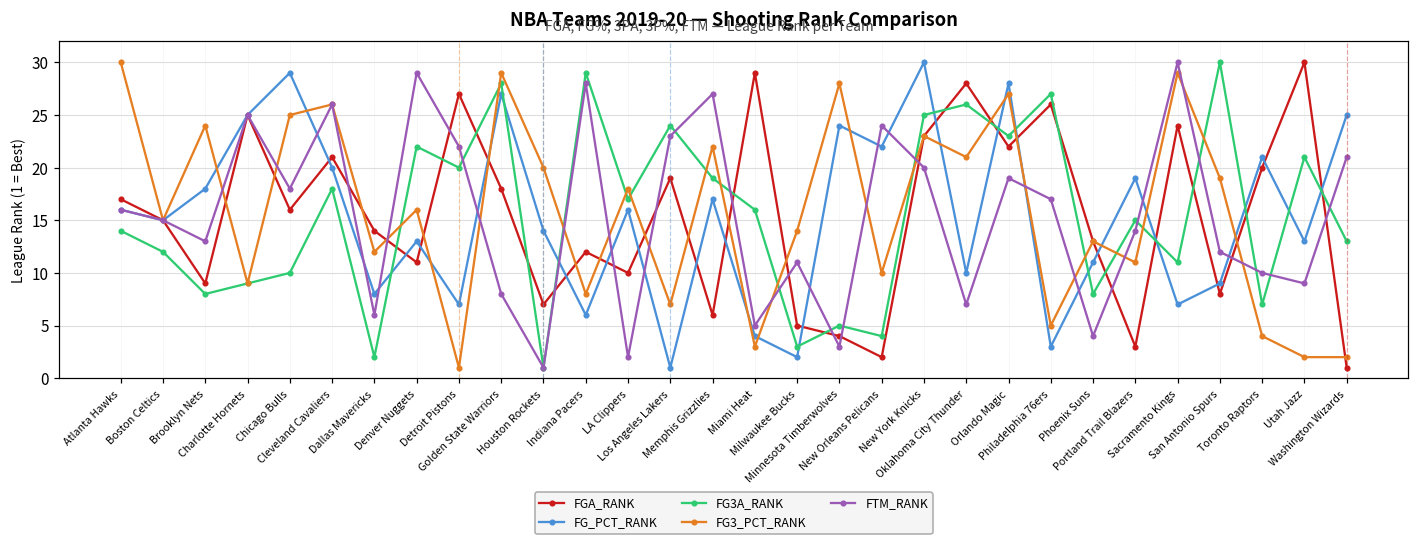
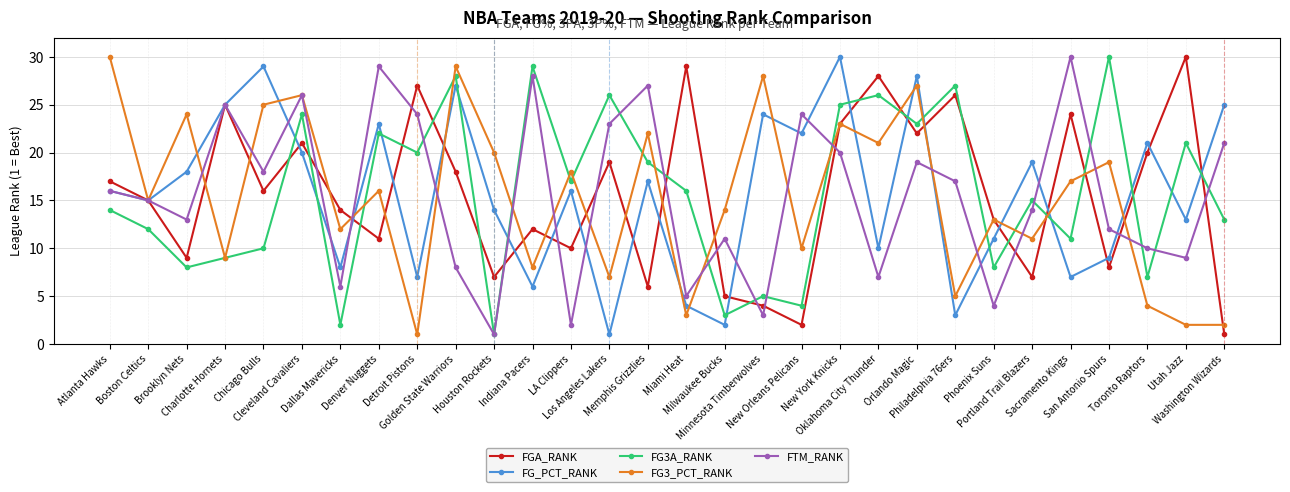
  {
    "FGA_RANK": {
      "Atlanta Hawks": 17,
      "Brooklyn Nets": 9,
      "Chicago Bulls": 16,
      "Cleveland Cavaliers": 21,
      "Dallas Mavericks": 14,
      "Denver Nuggets": 11,
      "Detroit Pistons": 27,
      "Golden State Warriors": 18,
      "Houston Rockets": 7,
      "Indiana Pacers": 12,
      "LA Clippers": 10,
      "Los Angeles Lakers": 19,
      "Memphis Grizzlies": 6,
      "Miami Heat": 29,
      "Milwaukee Bucks": 5,
      "Minnesota Timberwolves": 4,
      "New Orleans Pelicans": 2,
      "Oklahoma City Thunder": 28,
      "Orlando Magic": 22,
      "Philadelphia 76ers": 26,
-     "Portland Trail Blazers": 3,
+     "Portland Trail Blazers": 7,
      "Sacramento Kings": 24,
      "San Antonio Spurs": 8,
      "Toronto Raptors": 20,
      "Utah Jazz": 30,
      "Washington Wizards": 1
    },
    "FG_PCT_RANK": {
      "Brooklyn Nets": 18,
      "Chicago Bulls": 29,
      "Cleveland Cavaliers": 20,
      "Dallas Mavericks": 8,
-     "Denver Nuggets": 13,
+     "Denver Nuggets": 23,
      "Detroit Pistons": 7,
      "Golden State Warriors": 27,
      "Houston Rockets": 14,
      "Indiana Pacers": 6,
      "LA Clippers": 16,
      "Los Angeles Lakers": 1,
      "Memphis Grizzlies": 17,
      "Miami Heat": 4,
      "Milwaukee Bucks": 2,
      "Minnesota Timberwolves": 24,
      "New Orleans Pelicans": 22,
      "New York Knicks": 30,
      "Oklahoma City Thunder": 10,
      "Orlando Magic": 28,
      "Philadelphia 76ers": 3,
      "Phoenix Suns": 11,
      "Portland Trail Blazers": 19,
      "Sacramento Kings": 7,
      "San Antonio Spurs": 9,
      "Toronto Raptors": 21,
      "Utah Jazz": 13,
      "Washington Wizards": 25
    },
    "FG3A_RANK": {
      "Atlanta Hawks": 14,
      "Boston Celtics": 12,
      "Brooklyn Nets": 8,
      "Chicago Bulls": 10,
-     "Cleveland Cavaliers": 18,
+     "Cleveland Cavaliers": 24,
      "Dallas Mavericks": 2,
      "Denver Nuggets": 22,
      "Detroit Pistons": 20,
      "Golden State Warriors": 28,
      "Indiana Pacers": 29,
      "LA Clippers": 17,
-     "Los Angeles Lakers": 24,
+     "Los Angeles Lakers": 26,
      "Memphis Grizzlies": 19,
      "Miami Heat": 16,
      "Milwaukee Bucks": 3,
      "Minnesota Timberwolves": 5,
      "New Orleans Pelicans": 4,
      "New York Knicks": 25,
      "Oklahoma City Thunder": 26,
      "Orlando Magic": 23,
      "Philadelphia 76ers": 27,
      "Phoenix Suns": 8,
      "Portland Trail Blazers": 15,
      "Sacramento Kings": 11,
      "San Antonio Spurs": 30,
      "Toronto Raptors": 7,
      "Utah Jazz": 21,
      "Washington Wizards": 13
    },
    "FG3_PCT_RANK": {
      "Atlanta Hawks": 30,
      "Brooklyn Nets": 24,
      "Chicago Bulls": 25,
      "Dallas Mavericks": 12,
      "Denver Nuggets": 16,
      "Detroit Pistons": 1,
      "Golden State Warriors": 29,
      "Houston Rockets": 20,
      "Indiana Pacers": 8,
      "LA Clippers": 18,
      "Los Angeles Lakers": 7,
      "Memphis Grizzlies": 22,
      "Miami Heat": 3,
      "Milwaukee Bucks": 14,
      "Minnesota Timberwolves": 28,
      "New Orleans Pelicans": 10,
      "Oklahoma City Thunder": 21,
      "Orlando Magic": 27,
      "Philadelphia 76ers": 5,
      "Portland Trail Blazers": 11,
-     "Sacramento Kings": 29,
+     "Sacramento Kings": 17,
      "San Antonio Spurs": 19,
      "Toronto Raptors": 4,
      "Utah Jazz": 2,
      "Washington Wizards": 2
    },
    "FTM_RANK": {
      "Brooklyn Nets": 13,
      "Chicago Bulls": 18,
      "Dallas Mavericks": 6,
      "Denver Nuggets": 29,
-     "Detroit Pistons": 22,
+     "Detroit Pistons": 24,
      "Golden State Warriors": 8,
      "Indiana Pacers": 28,
      "LA Clippers": 2,
      "Los Angeles Lakers": 23,
      "Memphis Grizzlies": 27,
      "Miami Heat": 5,
      "Milwaukee Bucks": 11,
      "Minnesota Timberwolves": 3,
      "New Orleans Pelicans": 24,
      "New York Knicks": 20,
      "Oklahoma City Thunder": 7,
      "Orlando Magic": 19,
      "Philadelphia 76ers": 17,
      "Phoenix Suns": 4,
      "Portland Trail Blazers": 14,
      "Sacramento Kings": 30,
      "San Antonio Spurs": 12,
      "Toronto Raptors": 10,
      "Utah Jazz": 9,
      "Washington Wizards": 21
    }
  }
